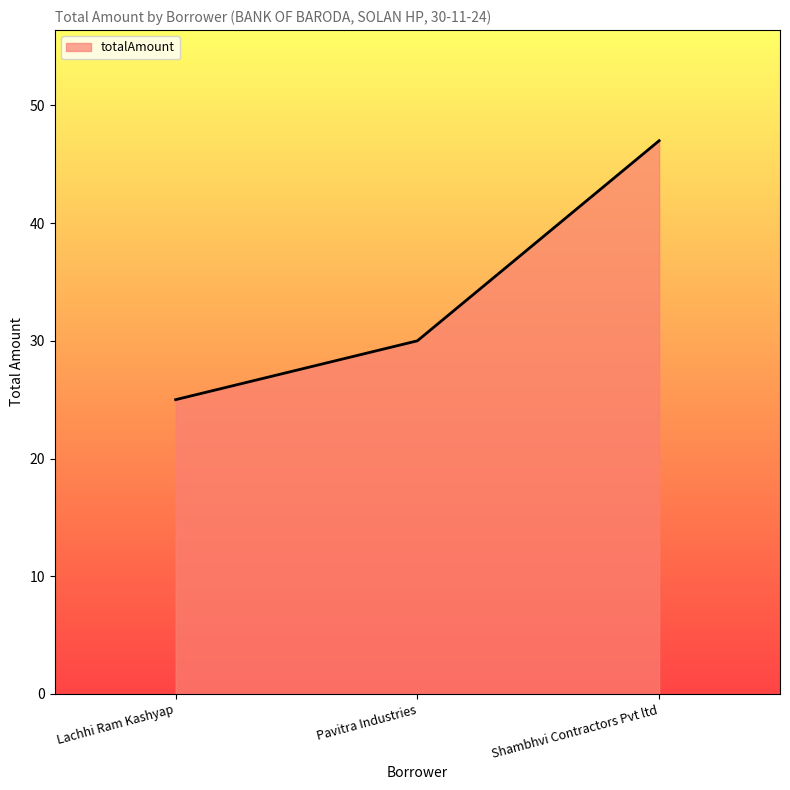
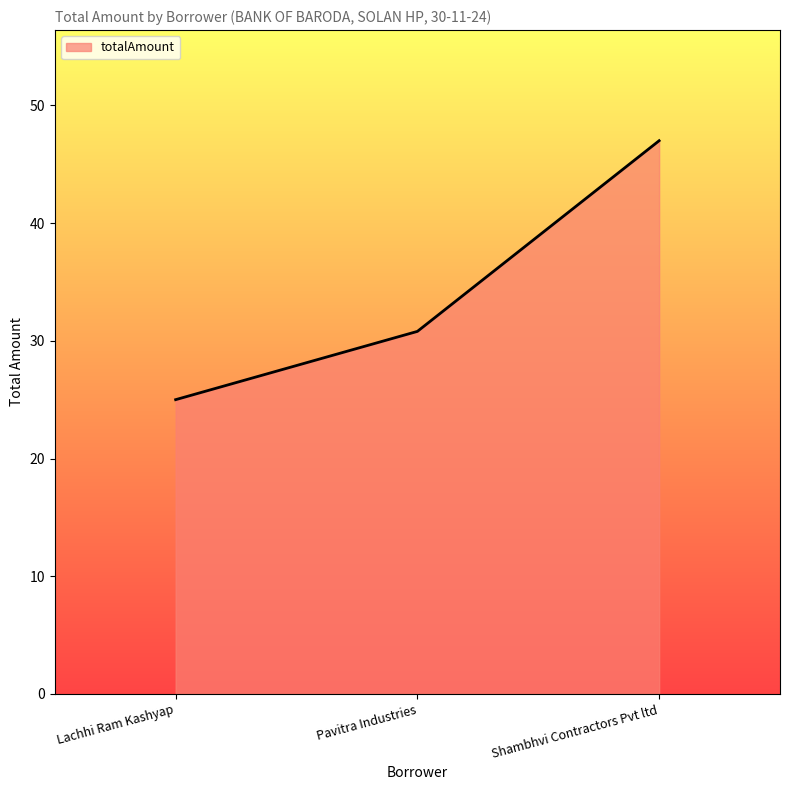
  {
    "Lachhi Ram Kashyap": 25.0,
-   "Pavitra Industries": 30.0,
+   "Pavitra Industries": 30.8,
    "Shambhvi Contractors Pvt ltd": 47.0
  }
